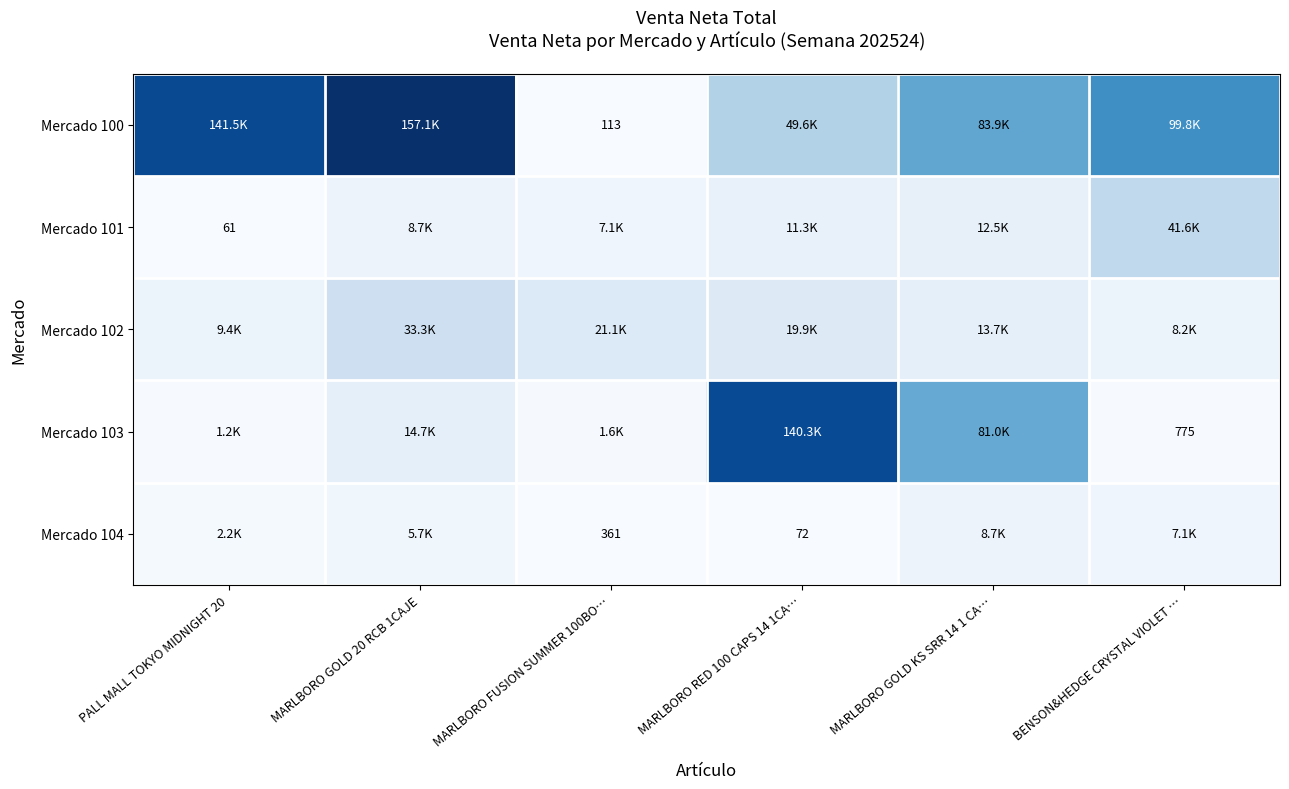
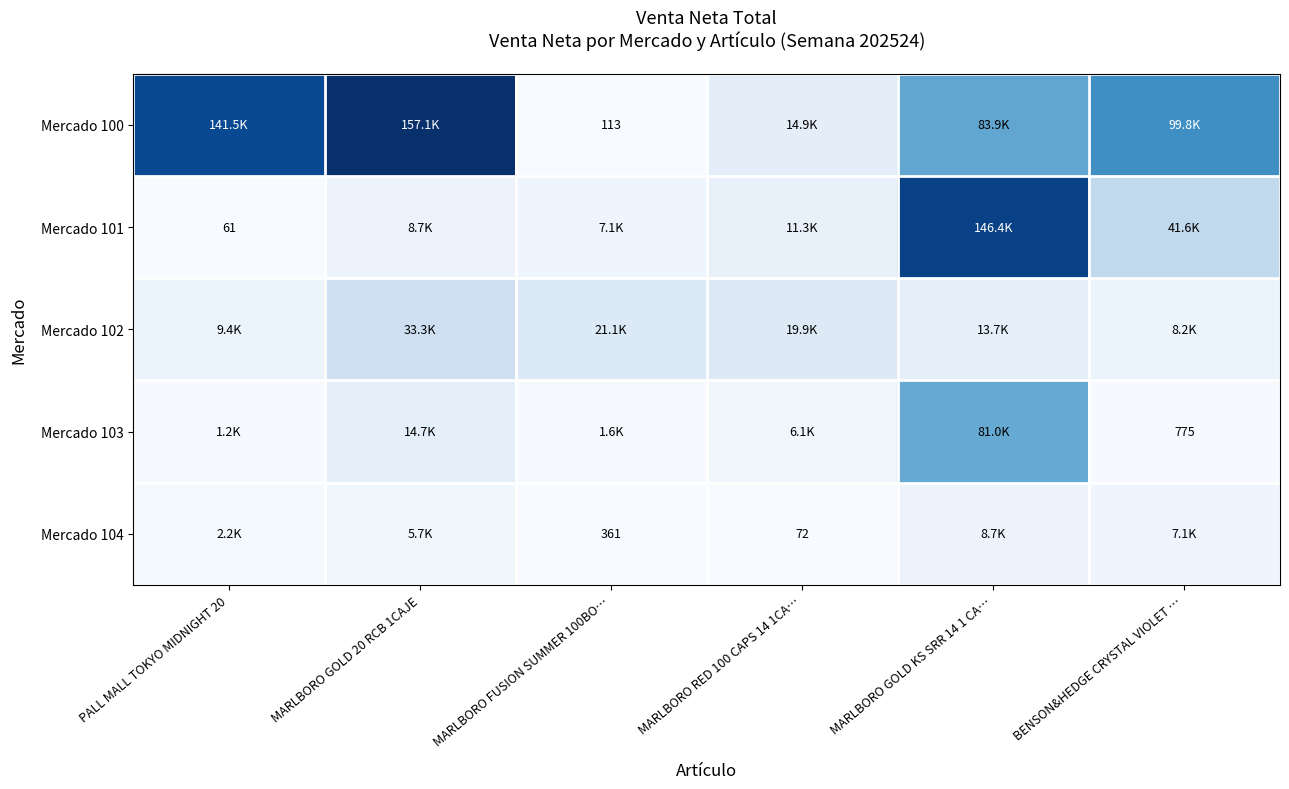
  {
    "Mercado 100": {
      "PALL MALL TOKYO MIDNIGHT 20": "141.5K",
      "MARLBORO GOLD 20 RCB 1CAJE": "157.1K",
      "MARLBORO FUSION SUMMER 100BO…": "113",
-     "MARLBORO RED 100 CAPS 14 1CA…": "49.6K",
+     "MARLBORO RED 100 CAPS 14 1CA…": "14.9K",
      "MARLBORO GOLD KS SRR 14 1 CA…": "83.9K",
      "BENSON&HEDGE CRYSTAL VIOLET …": "99.8K"
    },
    "Mercado 101": {
      "PALL MALL TOKYO MIDNIGHT 20": "61",
      "MARLBORO GOLD 20 RCB 1CAJE": "8.7K",
      "MARLBORO FUSION SUMMER 100BO…": "7.1K",
      "MARLBORO RED 100 CAPS 14 1CA…": "11.3K",
-     "MARLBORO GOLD KS SRR 14 1 CA…": "12.5K",
+     "MARLBORO GOLD KS SRR 14 1 CA…": "146.4K",
      "BENSON&HEDGE CRYSTAL VIOLET …": "41.6K"
    },
    "Mercado 102": {
      "PALL MALL TOKYO MIDNIGHT 20": "9.4K",
      "MARLBORO GOLD 20 RCB 1CAJE": "33.3K",
      "MARLBORO FUSION SUMMER 100BO…": "21.1K",
      "MARLBORO RED 100 CAPS 14 1CA…": "19.9K",
      "MARLBORO GOLD KS SRR 14 1 CA…": "13.7K",
      "BENSON&HEDGE CRYSTAL VIOLET …": "8.2K"
    },
    "Mercado 103": {
      "PALL MALL TOKYO MIDNIGHT 20": "1.2K",
      "MARLBORO GOLD 20 RCB 1CAJE": "14.7K",
      "MARLBORO FUSION SUMMER 100BO…": "1.6K",
-     "MARLBORO RED 100 CAPS 14 1CA…": "140.3K",
+     "MARLBORO RED 100 CAPS 14 1CA…": "6.1K",
      "MARLBORO GOLD KS SRR 14 1 CA…": "81.0K",
      "BENSON&HEDGE CRYSTAL VIOLET …": "775"
    },
    "Mercado 104": {
      "PALL MALL TOKYO MIDNIGHT 20": "2.2K",
      "MARLBORO GOLD 20 RCB 1CAJE": "5.7K",
      "MARLBORO FUSION SUMMER 100BO…": "361",
      "MARLBORO RED 100 CAPS 14 1CA…": "72",
      "MARLBORO GOLD KS SRR 14 1 CA…": "8.7K",
      "BENSON&HEDGE CRYSTAL VIOLET …": "7.1K"
    }
  }
